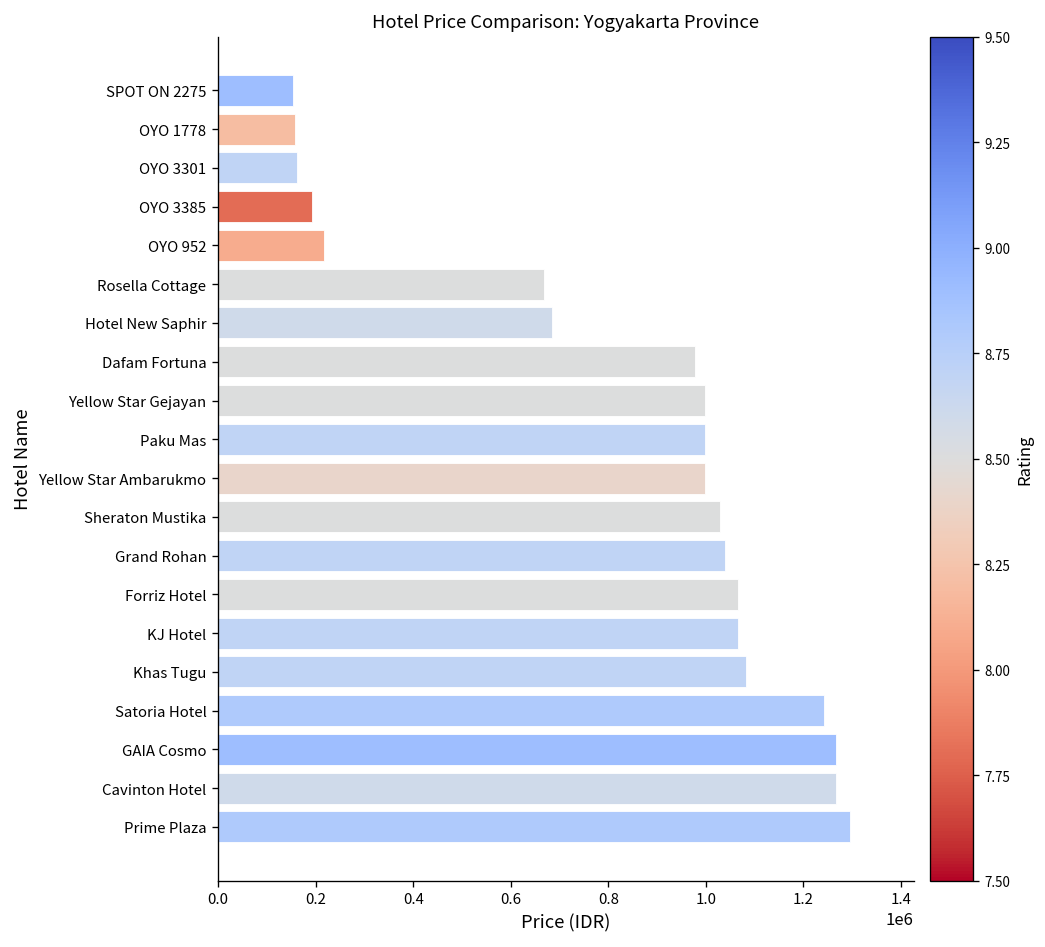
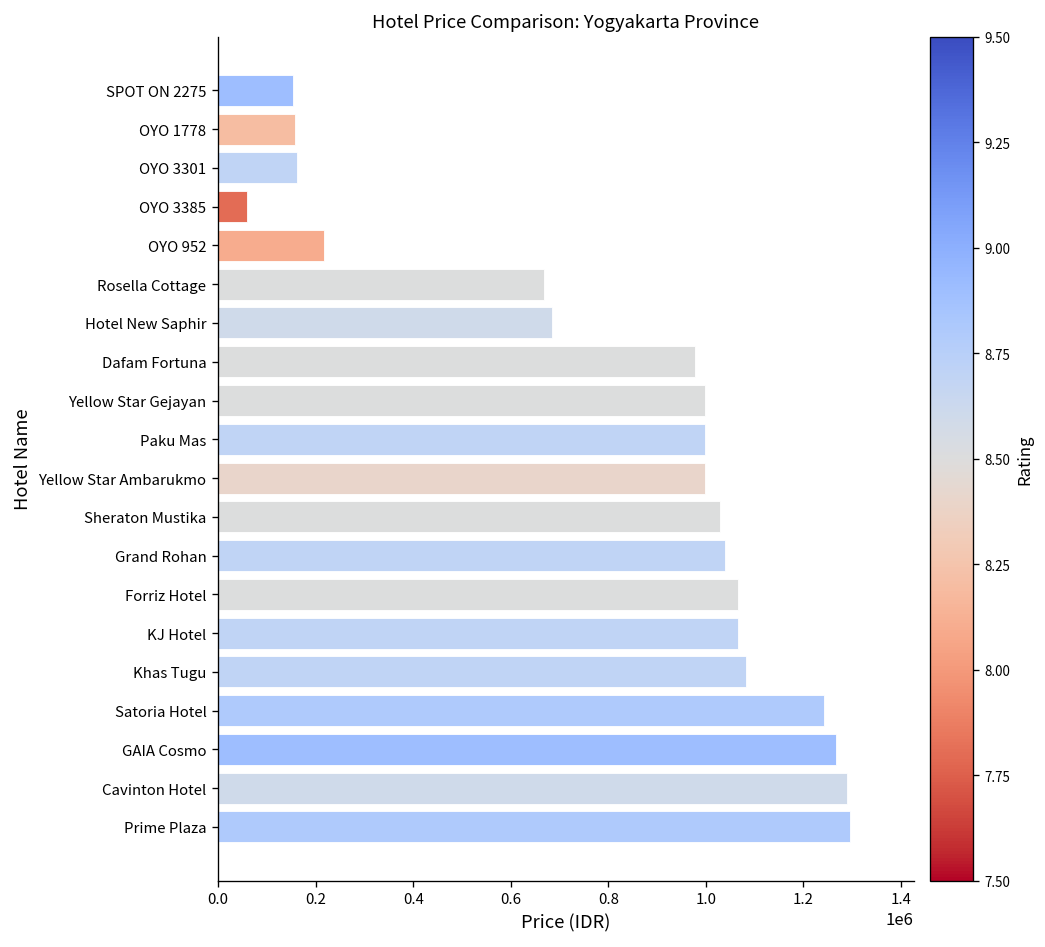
  {
    "SPOT ON 2275": 150000,
    "OYO 1778": 160000,
    "OYO 3301": 160000,
-   "OYO 3385": 190000,
+   "OYO 3385": 60000,
    "OYO 952": 220000,
    "Rosella Cottage": 670000,
    "Hotel New Saphir": 690000,
    "Dafam Fortuna": 980000,
    "Yellow Star Gejayan": 1000000,
    "Paku Mas": 1000000,
    "Yellow Star Ambarukmo": 1000000,
    "Sheraton Mustika": 1030000,
    "Grand Rohan": 1040000,
    "Forriz Hotel": 1070000,
    "KJ Hotel": 1070000,
    "Khas Tugu": 1080000,
    "Satoria Hotel": 1240000,
    "GAIA Cosmo": 1270000,
-   "Cavinton Hotel": 1270000,
+   "Cavinton Hotel": 1290000,
    "Prime Plaza": 1300000
  }
